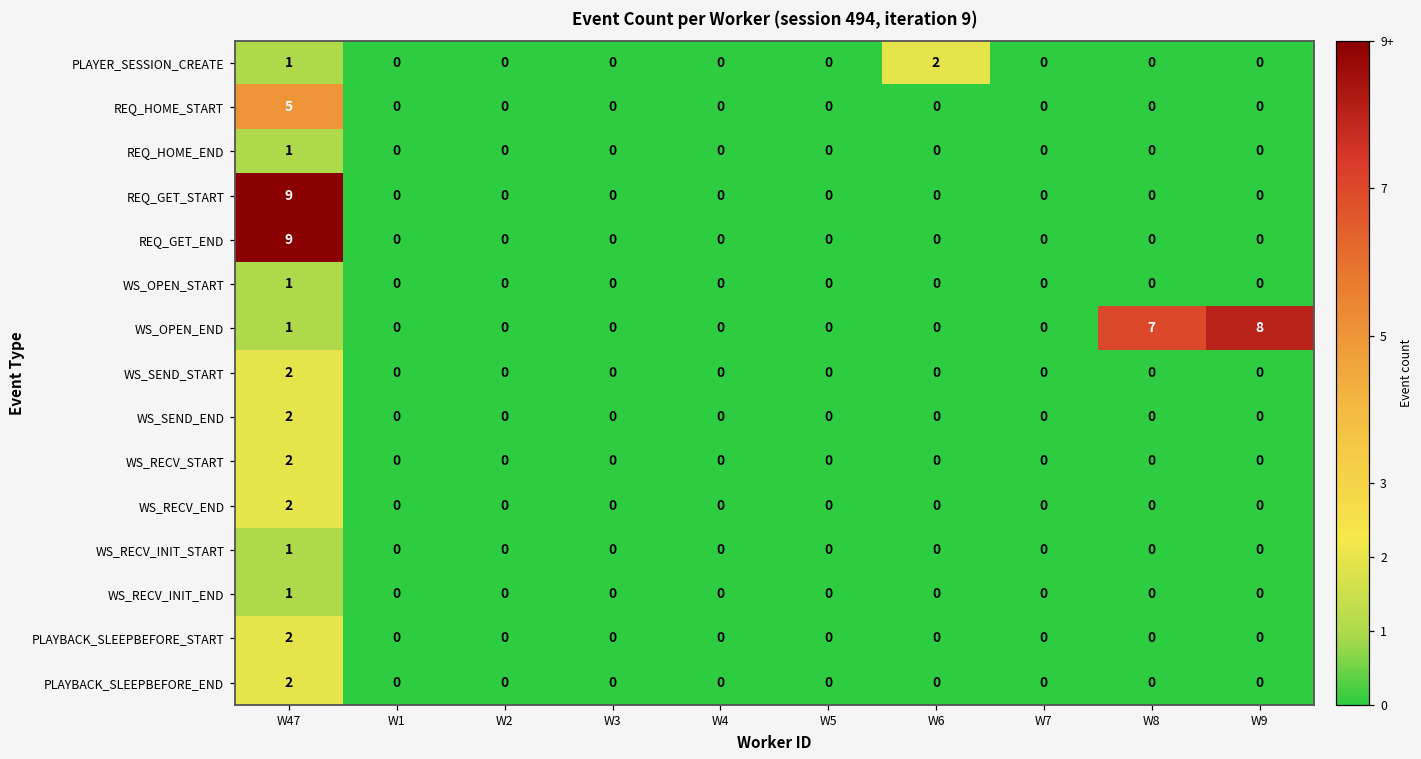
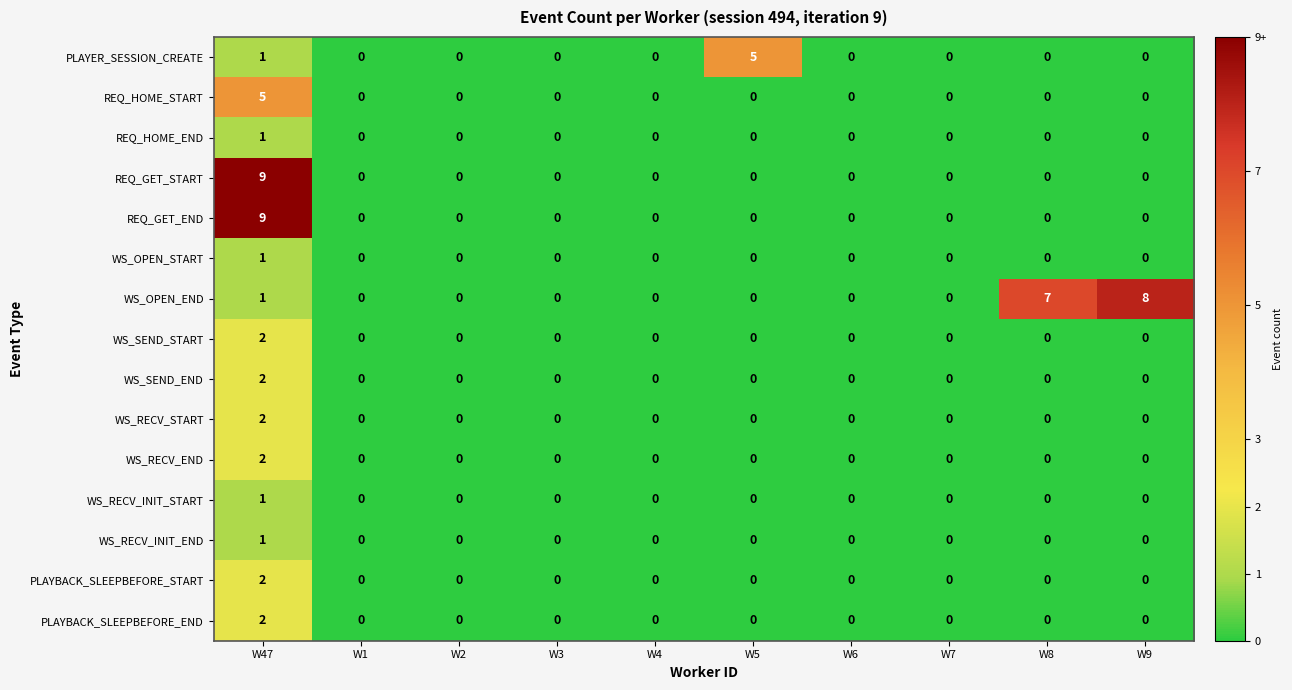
  {
    "PLAYER_SESSION_CREATE": {
      "W47": 1,
      "W1": 0,
      "W2": 0,
      "W3": 0,
      "W4": 0,
-     "W5": 0,
-     "W6": 2,
+     "W5": 5,
+     "W6": 0,
      "W7": 0,
      "W8": 0,
      "W9": 0
    },
    "REQ_HOME_START": {
      "W47": 5,
      "W1": 0,
      "W2": 0,
      "W3": 0,
      "W4": 0,
      "W5": 0,
      "W6": 0,
      "W7": 0,
      "W8": 0,
      "W9": 0
    },
    "REQ_HOME_END": {
      "W47": 1,
      "W1": 0,
      "W2": 0,
      "W3": 0,
      "W4": 0,
      "W5": 0,
      "W6": 0,
      "W7": 0,
      "W8": 0,
      "W9": 0
    },
    "REQ_GET_START": {
      "W47": 9,
      "W1": 0,
      "W2": 0,
      "W3": 0,
      "W4": 0,
      "W5": 0,
      "W6": 0,
      "W7": 0,
      "W8": 0,
      "W9": 0
    },
    "REQ_GET_END": {
      "W47": 9,
      "W1": 0,
      "W2": 0,
      "W3": 0,
      "W4": 0,
      "W5": 0,
      "W6": 0,
      "W7": 0,
      "W8": 0,
      "W9": 0
    },
    "WS_OPEN_START": {
      "W47": 1,
      "W1": 0,
      "W2": 0,
      "W3": 0,
      "W4": 0,
      "W5": 0,
      "W6": 0,
      "W7": 0,
      "W8": 0,
      "W9": 0
    },
    "WS_OPEN_END": {
      "W47": 1,
      "W1": 0,
      "W2": 0,
      "W3": 0,
      "W4": 0,
      "W5": 0,
      "W6": 0,
      "W7": 0,
      "W8": 7,
      "W9": 8
    },
    "WS_SEND_START": {
      "W47": 2,
      "W1": 0,
      "W2": 0,
      "W3": 0,
      "W4": 0,
      "W5": 0,
      "W6": 0,
      "W7": 0,
      "W8": 0,
      "W9": 0
    },
    "WS_SEND_END": {
      "W47": 2,
      "W1": 0,
      "W2": 0,
      "W3": 0,
      "W4": 0,
      "W5": 0,
      "W6": 0,
      "W7": 0,
      "W8": 0,
      "W9": 0
    },
    "WS_RECV_START": {
      "W47": 2,
      "W1": 0,
      "W2": 0,
      "W3": 0,
      "W4": 0,
      "W5": 0,
      "W6": 0,
      "W7": 0,
      "W8": 0,
      "W9": 0
    },
    "WS_RECV_END": {
      "W47": 2,
      "W1": 0,
      "W2": 0,
      "W3": 0,
      "W4": 0,
      "W5": 0,
      "W6": 0,
      "W7": 0,
      "W8": 0,
      "W9": 0
    },
    "WS_RECV_INIT_START": {
      "W47": 1,
      "W1": 0,
      "W2": 0,
      "W3": 0,
      "W4": 0,
      "W5": 0,
      "W6": 0,
      "W7": 0,
      "W8": 0,
      "W9": 0
    },
    "WS_RECV_INIT_END": {
      "W47": 1,
      "W1": 0,
      "W2": 0,
      "W3": 0,
      "W4": 0,
      "W5": 0,
      "W6": 0,
      "W7": 0,
      "W8": 0,
      "W9": 0
    },
    "PLAYBACK_SLEEPBEFORE_START": {
      "W47": 2,
      "W1": 0,
      "W2": 0,
      "W3": 0,
      "W4": 0,
      "W5": 0,
      "W6": 0,
      "W7": 0,
      "W8": 0,
      "W9": 0
    },
    "PLAYBACK_SLEEPBEFORE_END": {
      "W47": 2,
      "W1": 0,
      "W2": 0,
      "W3": 0,
      "W4": 0,
      "W5": 0,
      "W6": 0,
      "W7": 0,
      "W8": 0,
      "W9": 0
    }
  }
